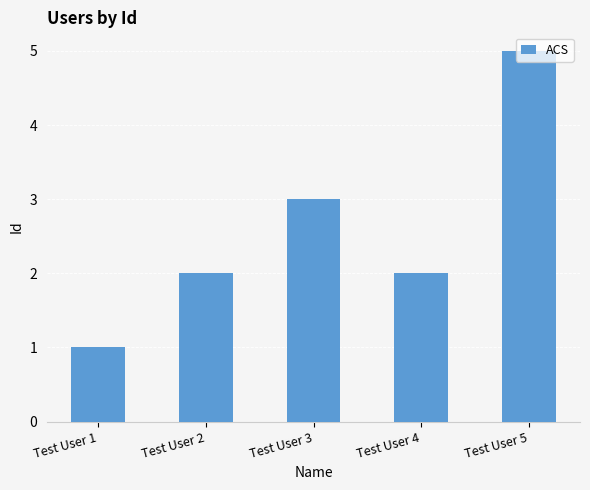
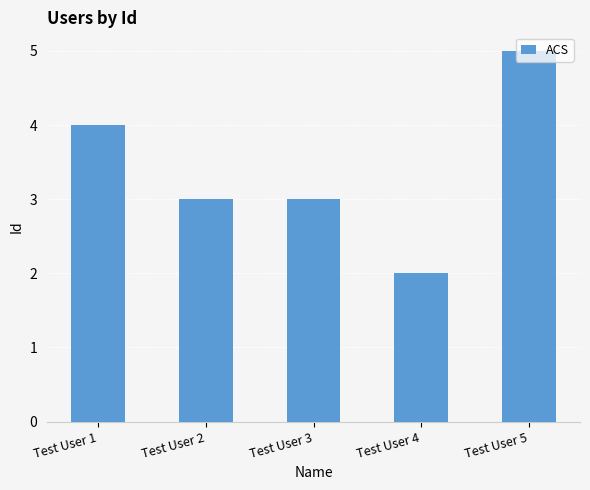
  {
-   "Test User 1": 1,
-   "Test User 2": 2,
+   "Test User 1": 4,
+   "Test User 2": 3,
    "Test User 3": 3,
    "Test User 4": 2
  }
